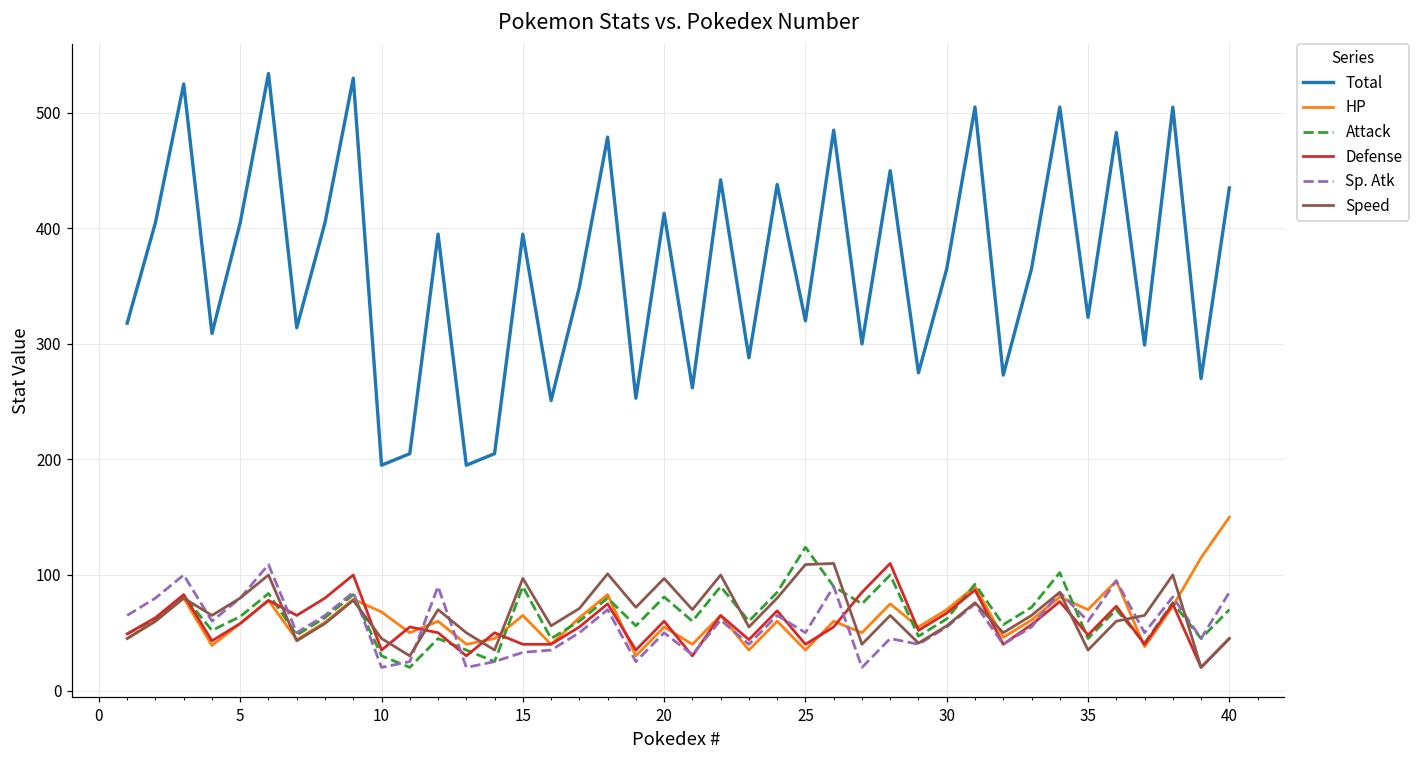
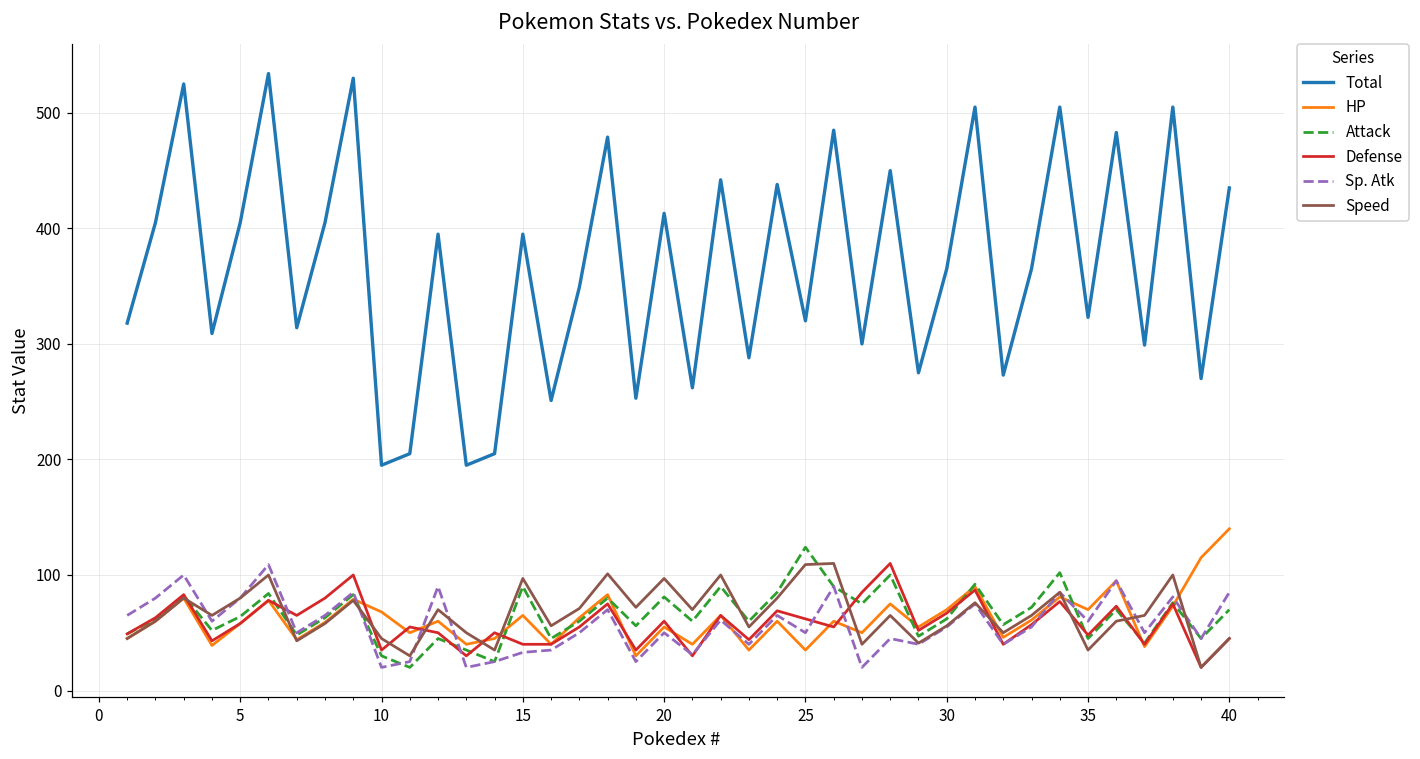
  {
    "Total": {
      "5": 405,
      "10": 195,
      "15": 395,
      "20": 413,
      "25": 320,
      "30": 365,
      "35": 323,
      "40": 435
    },
    "HP": {
      "10": 68,
      "15": 65,
      "20": 55,
      "25": 35,
      "30": 70,
      "35": 70,
-     "40": 150
+     "40": 140
    },
    "Attack": {
      "5": 64,
      "10": 30,
      "15": 90,
      "20": 81,
      "25": 124,
      "30": 62,
      "35": 45,
      "40": 70
    },
    "Defense": {
      "10": 35,
      "15": 40,
      "20": 60,
-     "25": 40,
+     "25": 62,
      "30": 67,
      "35": 48
    },
    "Sp. Atk": {
      "10": 20,
      "15": 33,
      "20": 50,
      "25": 50,
      "35": 60,
      "40": 85
    },
    "Speed": {
      "10": 45,
      "15": 97,
      "20": 97,
      "25": 109,
      "35": 35
    }
  }
